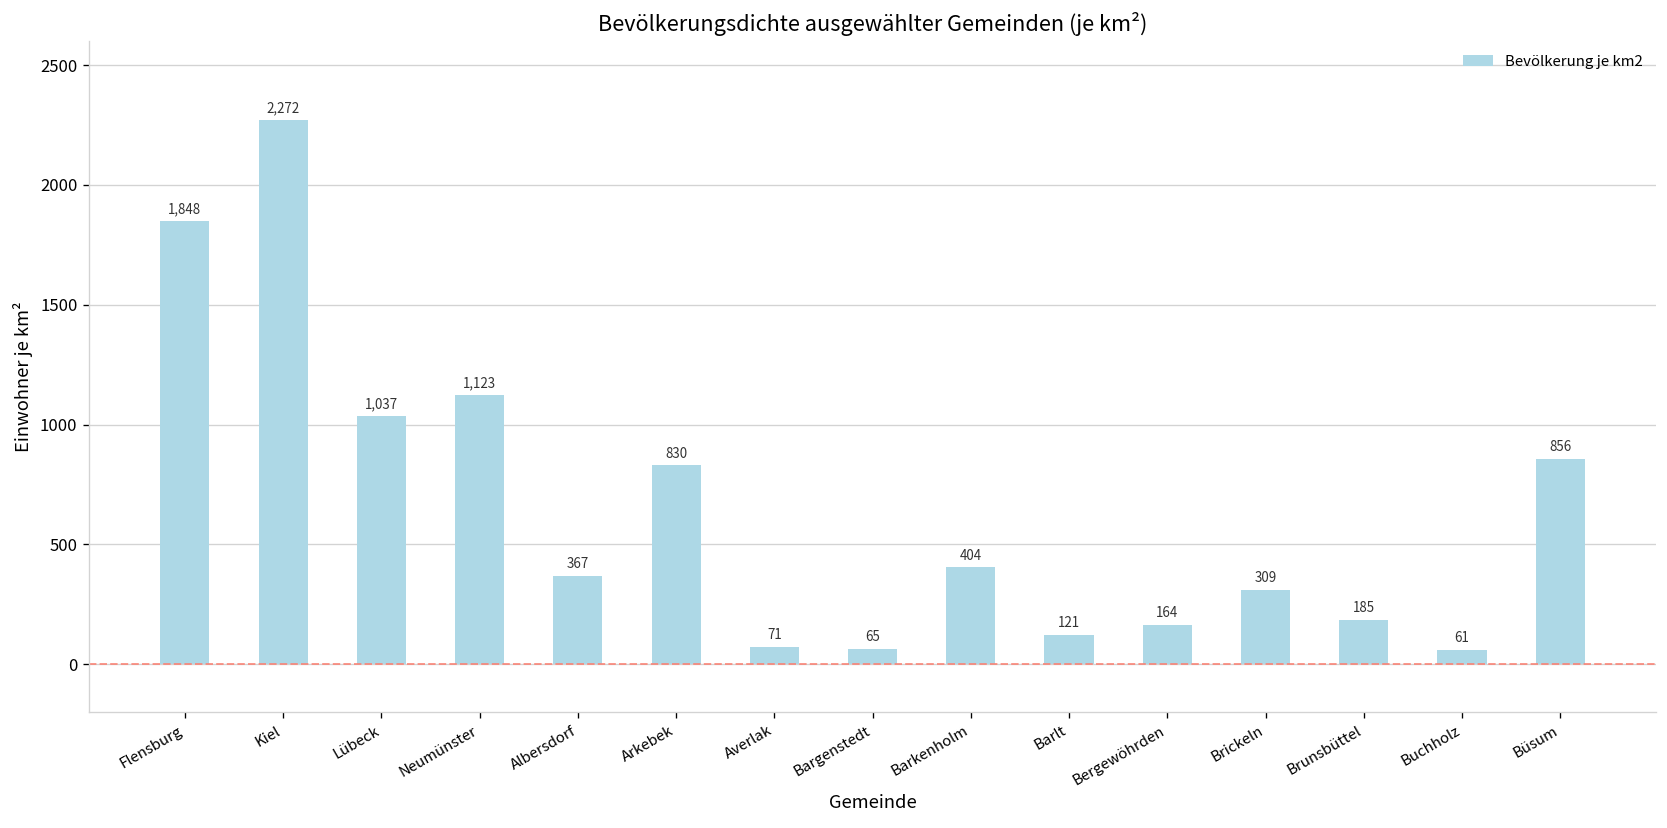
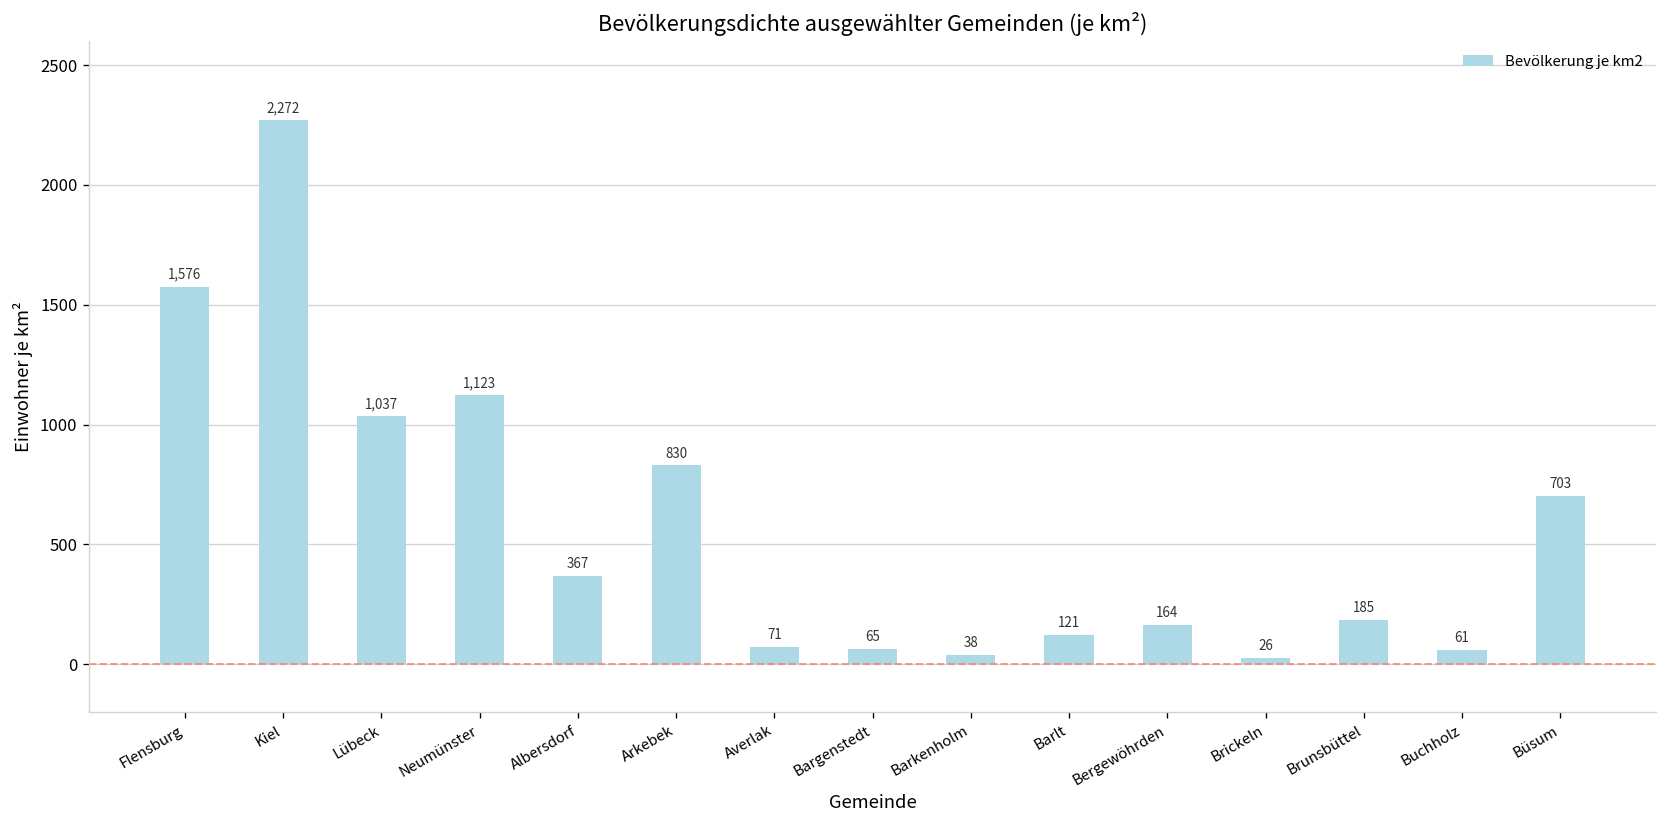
  {
-   "Flensburg": "1,848",
+   "Flensburg": "1,576",
    "Kiel": "2,272",
    "Lübeck": "1,037",
    "Neumünster": "1,123",
    "Albersdorf": "367",
    "Arkebek": "830",
    "Averlak": "71",
    "Bargenstedt": "65",
-   "Barkenholm": "404",
+   "Barkenholm": "38",
    "Barlt": "121",
    "Bergewöhrden": "164",
-   "Brickeln": "309",
+   "Brickeln": "26",
    "Brunsbüttel": "185",
    "Buchholz": "61",
-   "Büsum": "856"
+   "Büsum": "703"
  }
